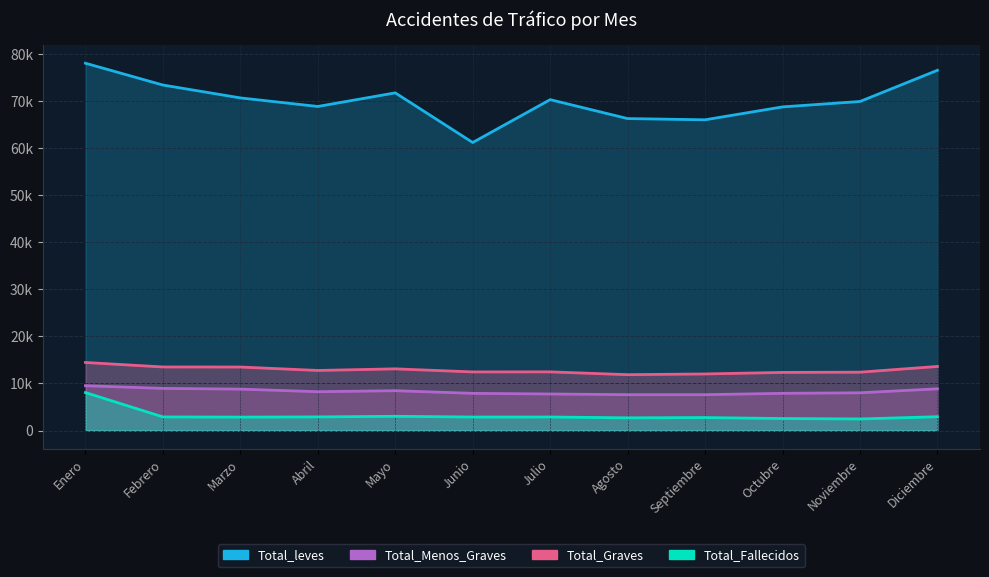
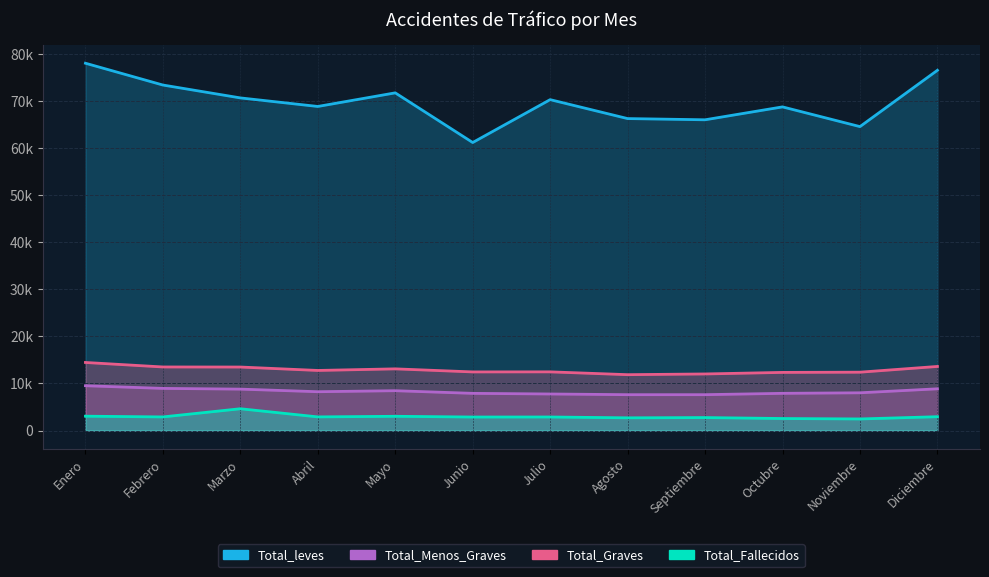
  {
    "Total_leves": {
      "Enero": 78000,
      "Febrero": 73000,
      "Marzo": 71000,
      "Abril": 69000,
      "Mayo": 72000,
      "Junio": 61000,
      "Julio": 70000,
      "Agosto": 66000,
      "Septiembre": 66000,
      "Octubre": 69000,
-     "Noviembre": 70000,
+     "Noviembre": 65000,
      "Diciembre": 77000
    },
    "Total_Fallecidos": {
-     "Enero": 8000,
+     "Enero": 3000,
      "Febrero": 3000,
-     "Marzo": 3000,
+     "Marzo": 5000,
      "Abril": 3000,
      "Mayo": 3000,
      "Junio": 3000,
      "Julio": 3000,
      "Agosto": 3000,
      "Septiembre": 3000,
      "Octubre": 3000,
      "Noviembre": 2000,
      "Diciembre": 3000
    }
  }
